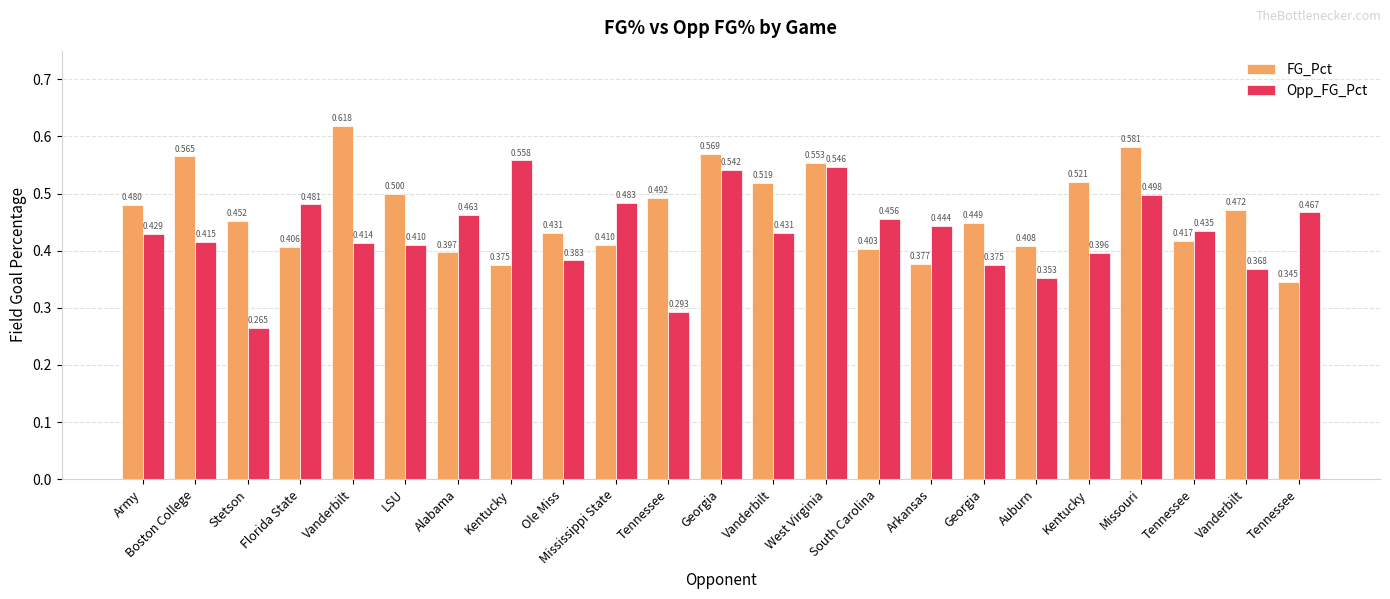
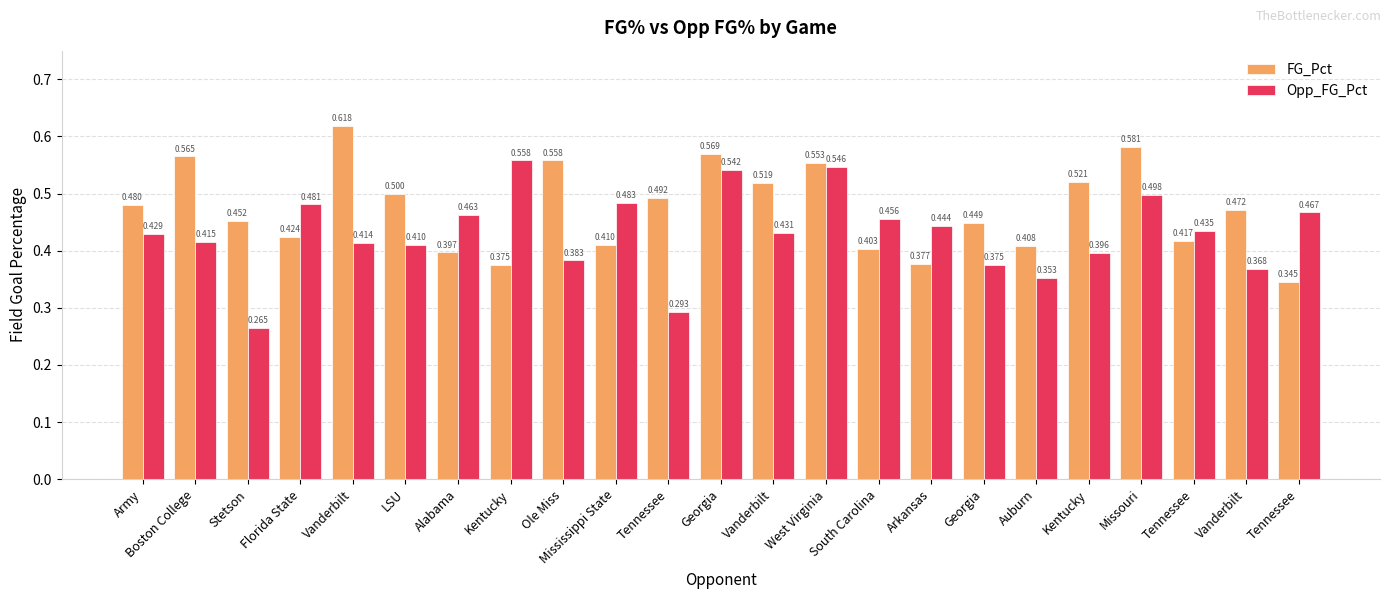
  {
    "FG_Pct": {
      "Army": 0.480,
      "Boston College": 0.565,
      "Stetson": 0.452,
-     "Florida State": 0.406,
+     "Florida State": 0.424,
      "LSU": 0.500,
      "Alabama": 0.397,
-     "Ole Miss": 0.431,
+     "Ole Miss": 0.558,
      "Mississippi State": 0.410,
      "West Virginia": 0.553,
      "South Carolina": 0.403,
      "Arkansas": 0.377,
      "Auburn": 0.408,
      "Missouri": 0.581
    },
    "Opp_FG_Pct": {
      "Army": 0.429,
      "Boston College": 0.415,
      "Stetson": 0.265,
      "Florida State": 0.481,
      "LSU": 0.410,
      "Alabama": 0.463,
      "Ole Miss": 0.383,
      "Mississippi State": 0.483,
      "West Virginia": 0.546,
      "South Carolina": 0.456,
      "Arkansas": 0.444,
      "Auburn": 0.353,
      "Missouri": 0.498
    }
  }
